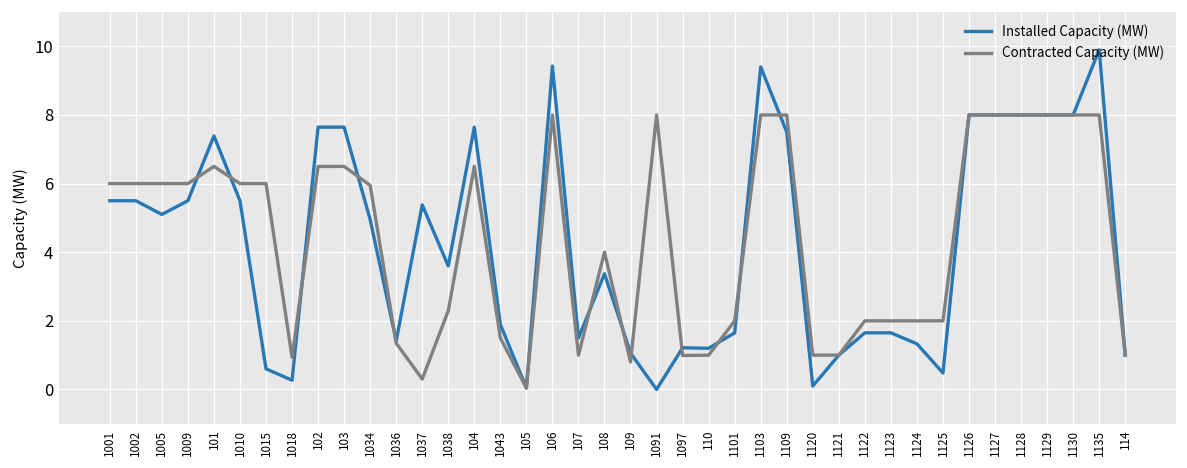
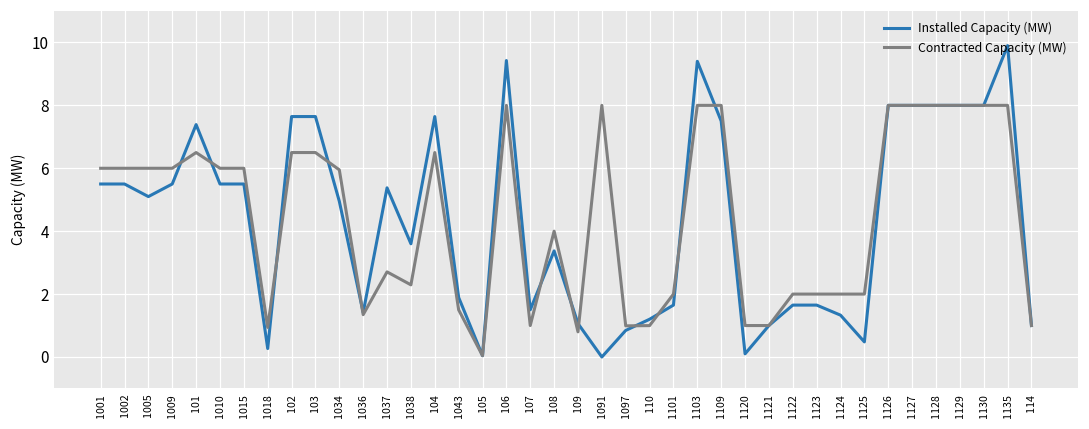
  {
    "Installed Capacity (MW)": {
      "1001": 5.5,
      "1002": 5.5,
      "1005": 5.1,
      "1009": 5.5,
      "101": 7.4,
      "1010": 5.5,
-     "1015": 0.6,
+     "1015": 5.5,
      "1018": 0.3,
      "102": 7.6,
      "103": 7.6,
      "1034": 5.0,
      "1037": 5.4,
      "1038": 3.6,
      "104": 7.6,
      "1043": 1.9,
      "106": 9.4,
      "107": 1.5,
      "108": 3.4,
      "109": 1.1,
      "1091": 0.0,
-     "1097": 1.2,
+     "1097": 0.8,
      "110": 1.2,
      "1101": 1.7,
      "1103": 9.4,
      "1109": 7.5,
      "1120": 0.1,
      "1122": 1.7,
      "1123": 1.7,
      "1124": 1.3,
      "1125": 0.5,
      "1135": 9.9
    },
    "Contracted Capacity (MW)": {
      "1001": 6.0,
      "1002": 6.0,
      "1005": 6.0,
      "1009": 6.0,
      "101": 6.5,
      "1010": 6.0,
      "1015": 6.0,
      "1018": 0.9,
      "102": 6.5,
      "103": 6.5,
      "1034": 6.0,
-     "1037": 0.3,
+     "1037": 2.7,
      "1038": 2.3,
      "104": 6.5,
      "1043": 1.5,
      "106": 8.0,
      "107": 1.0,
      "108": 4.0,
      "109": 0.8,
      "1091": 8.0,
      "1097": 1.0,
      "110": 1.0,
      "1101": 2.0,
      "1103": 8.0,
      "1109": 8.0,
      "1120": 1.0,
      "1122": 2.0,
      "1123": 2.0,
      "1124": 2.0,
      "1125": 2.0,
      "1135": 8.0
    }
  }
